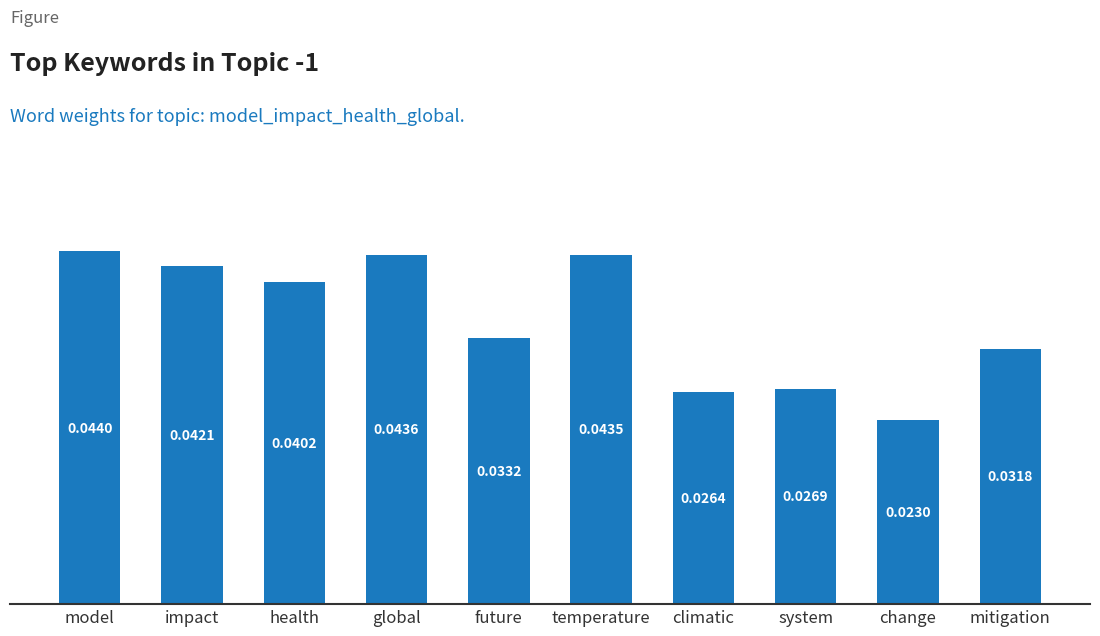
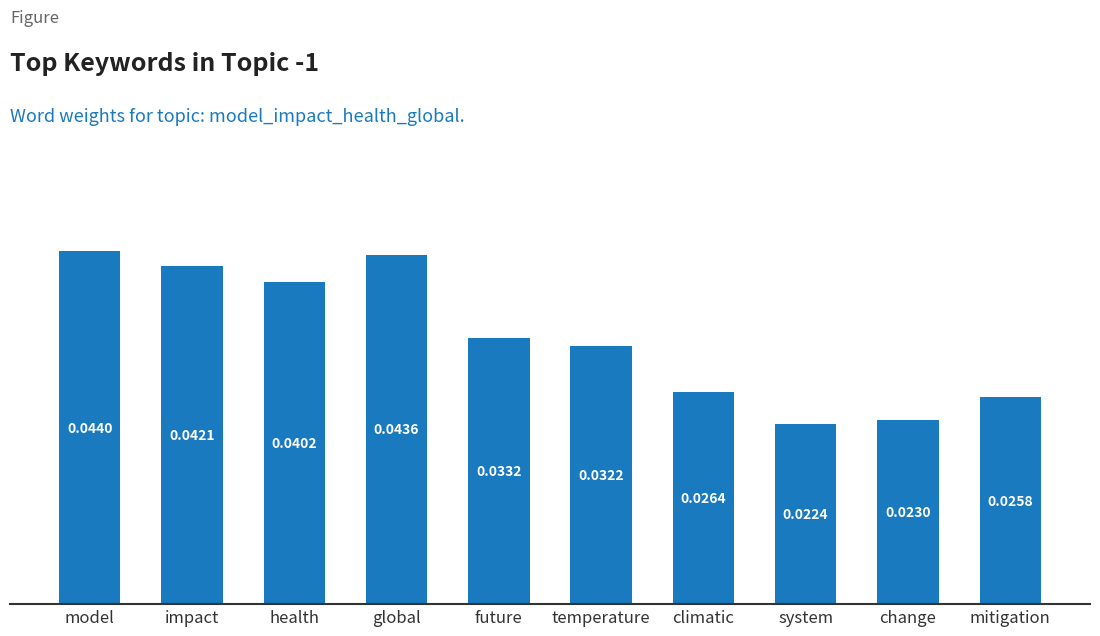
  {
    "model": 0.0440,
    "impact": 0.0421,
    "health": 0.0402,
    "global": 0.0436,
    "future": 0.0332,
-   "temperature": 0.0435,
+   "temperature": 0.0322,
    "climatic": 0.0264,
-   "system": 0.0269,
+   "system": 0.0224,
    "change": 0.0230,
-   "mitigation": 0.0318
+   "mitigation": 0.0258
  }
